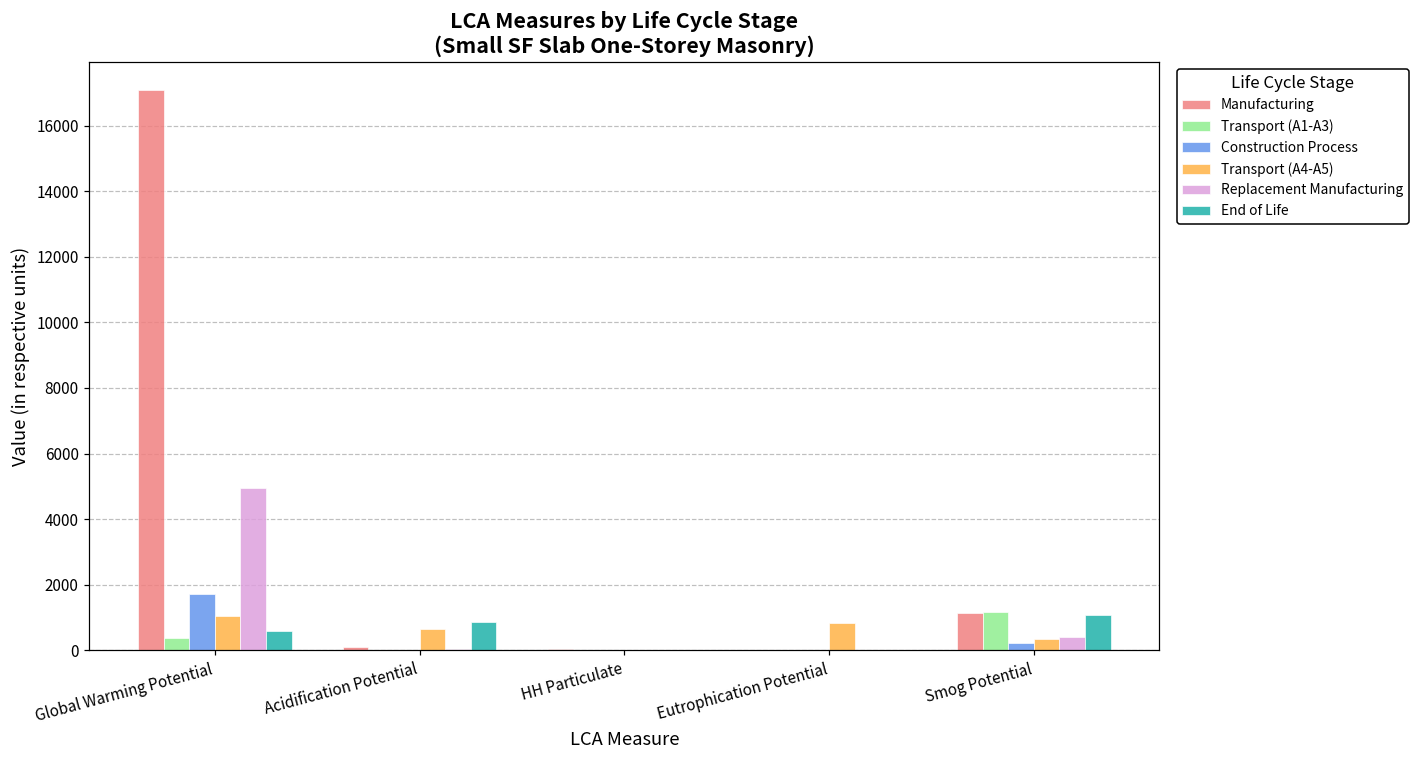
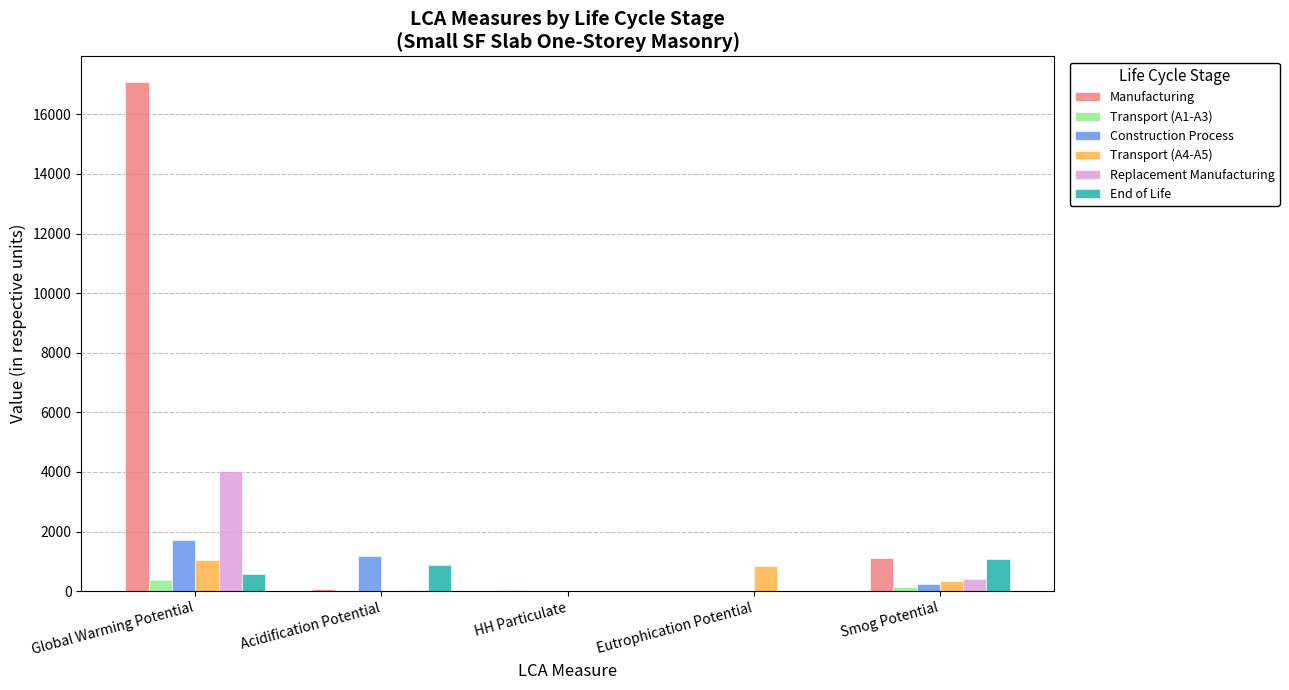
  {
    "Manufacturing": {
      "Global Warming Potential": 17100,
      "Acidification Potential": 100,
      "Smog Potential": 1100
    },
    "Transport (A1-A3)": {
      "Global Warming Potential": 400,
-     "Smog Potential": 1200
+     "Smog Potential": 100
    },
    "Construction Process": {
      "Global Warming Potential": 1700,
-     "Acidification Potential": 0,
+     "Acidification Potential": 1200,
      "Smog Potential": 200
    },
    "Transport (A4-A5)": {
      "Global Warming Potential": 1000,
-     "Acidification Potential": 700,
+     "Acidification Potential": 0,
      "Eutrophication Potential": 800,
      "Smog Potential": 300
    },
    "Replacement Manufacturing": {
-     "Global Warming Potential": 4900,
+     "Global Warming Potential": 4000,
      "Smog Potential": 400
    },
    "End of Life": {
      "Global Warming Potential": 600,
      "Acidification Potential": 900,
      "Smog Potential": 1100
    }
  }
